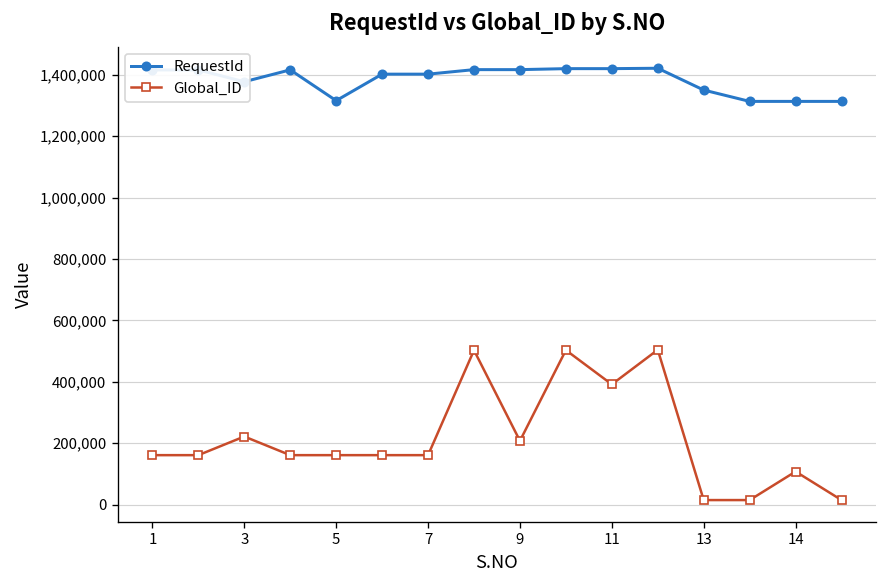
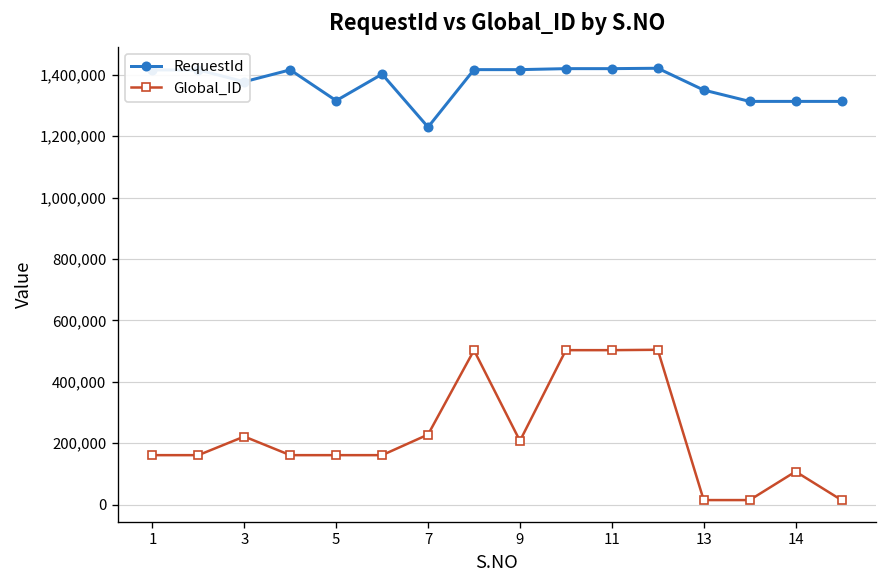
  {
    "RequestId": {
      "5": "1,320,000",
-     "7": "1,400,000",
+     "7": "1,230,000",
      "9": "1,420,000",
      "11": "1,420,000",
      "13": "1,350,000"
    },
    "Global_ID": {
      "1": "160,000",
      "3": "220,000",
      "5": "160,000",
-     "7": "160,000",
+     "7": "230,000",
      "9": "210,000",
-     "11": "390,000",
+     "11": "500,000",
      "13": "10,000"
    }
  }
